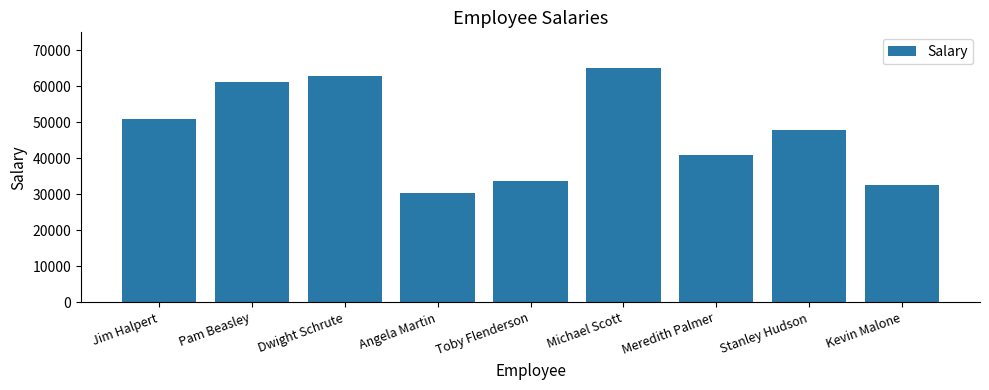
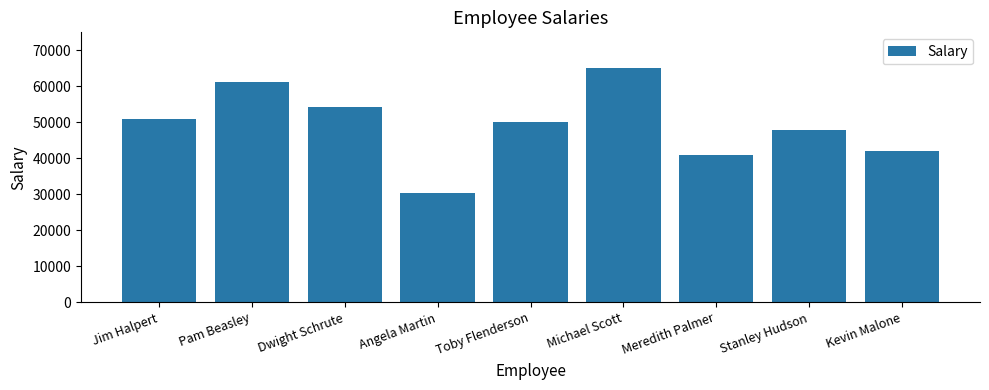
  {
    "Jim Halpert": 51000,
    "Pam Beasley": 61000,
-   "Dwight Schrute": 63000,
+   "Dwight Schrute": 54000,
    "Angela Martin": 30000,
-   "Toby Flenderson": 34000,
+   "Toby Flenderson": 50000,
    "Michael Scott": 65000,
    "Meredith Palmer": 41000,
    "Stanley Hudson": 48000,
-   "Kevin Malone": 33000
+   "Kevin Malone": 42000
  }
